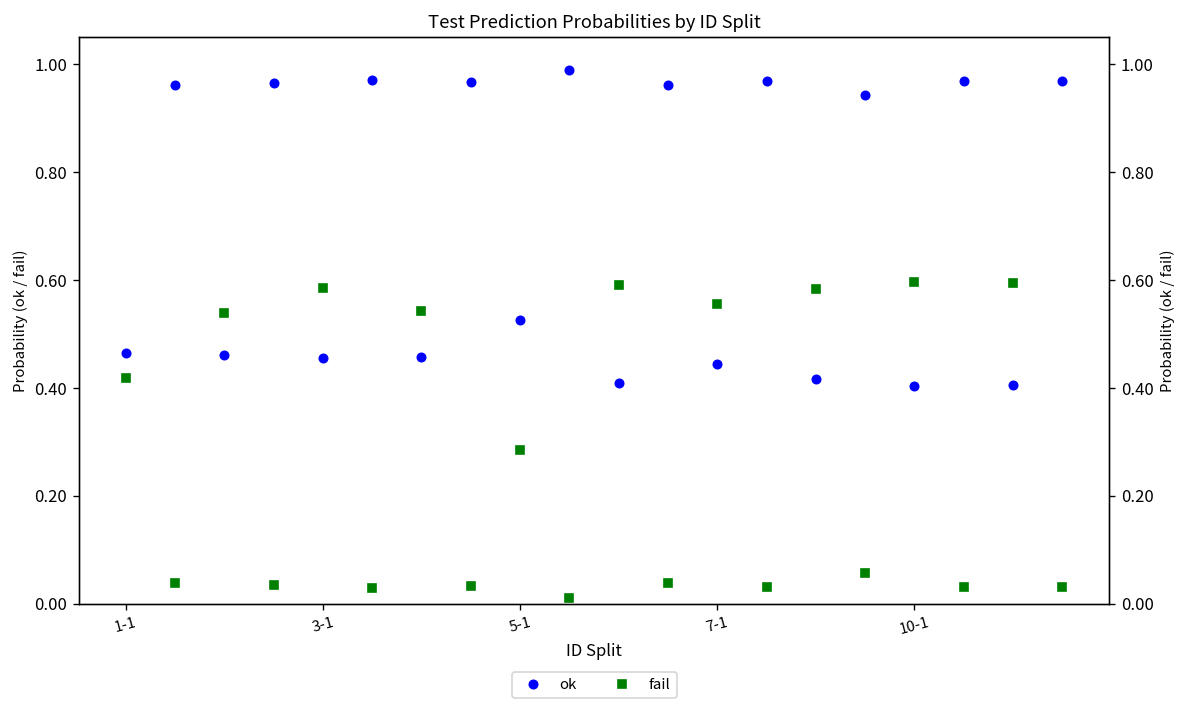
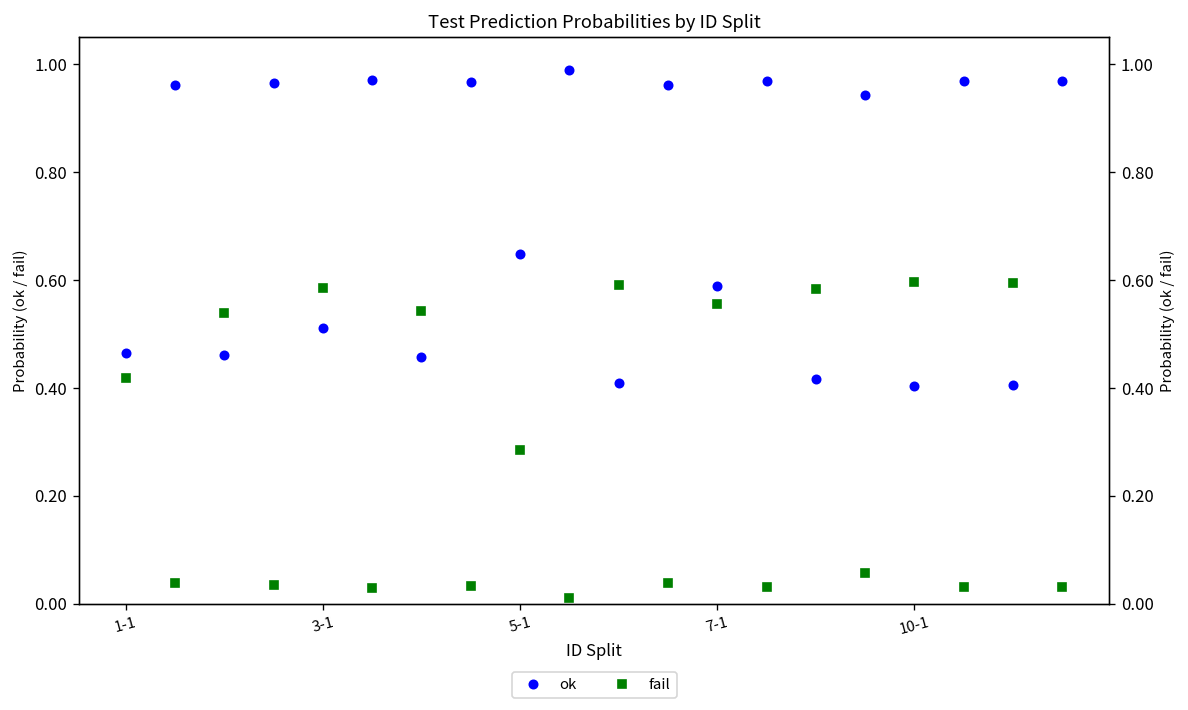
  {
    "ok": {
      "1-1": 0.47,
-     "3-1": 0.46,
-     "5-1": 0.53,
-     "7-1": 0.44,
+     "3-1": 0.51,
+     "5-1": 0.65,
+     "7-1": 0.59,
      "10-1": 0.40
    },
    "fail": {
      "1-1": 0.42,
      "3-1": 0.59,
      "5-1": 0.29,
      "7-1": 0.56,
      "10-1": 0.60
    }
  }
